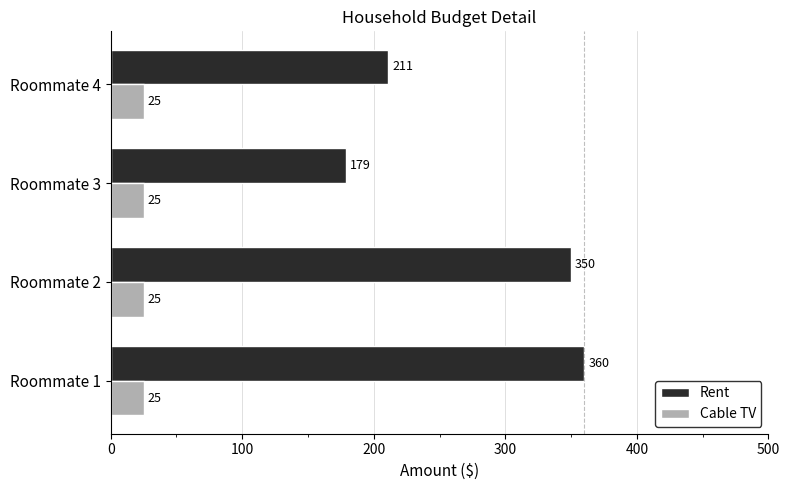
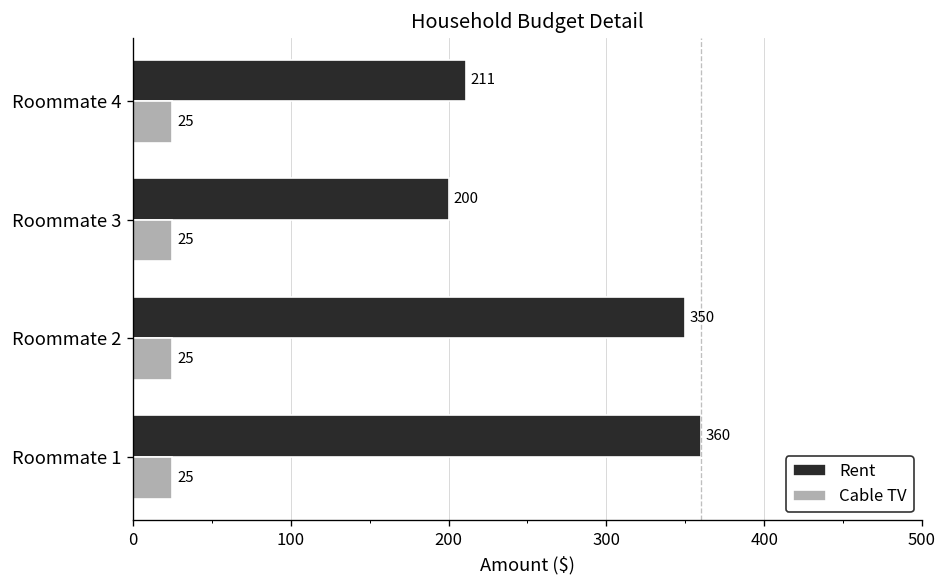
  {
    "Rent": {
      "Roommate 4": 211,
-     "Roommate 3": 179,
+     "Roommate 3": 200,
      "Roommate 2": 350,
      "Roommate 1": 360
    },
    "Cable TV": {
      "Roommate 4": 25,
      "Roommate 3": 25,
      "Roommate 2": 25,
      "Roommate 1": 25
    }
  }
